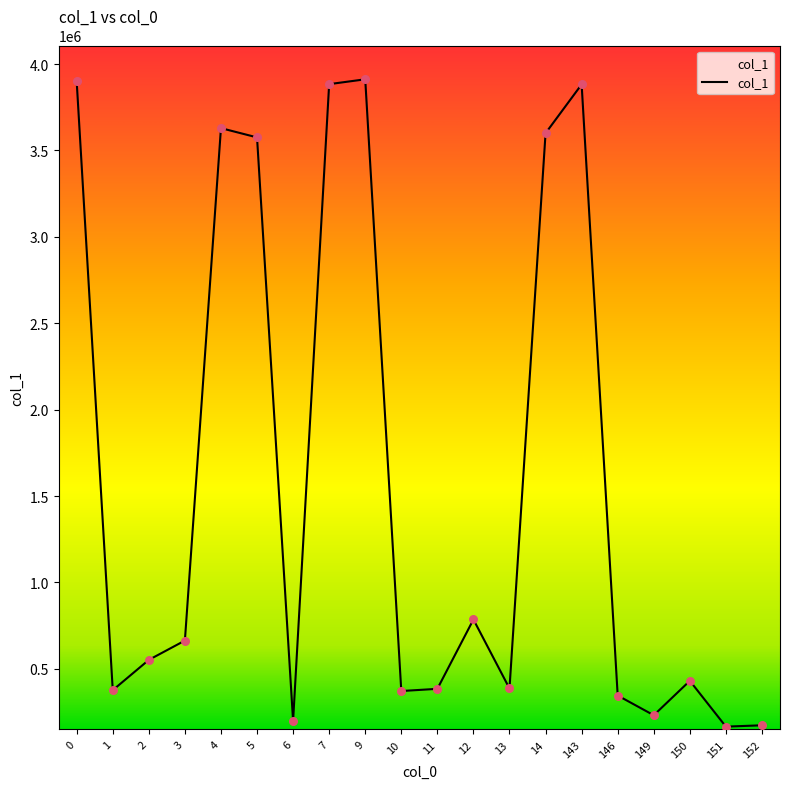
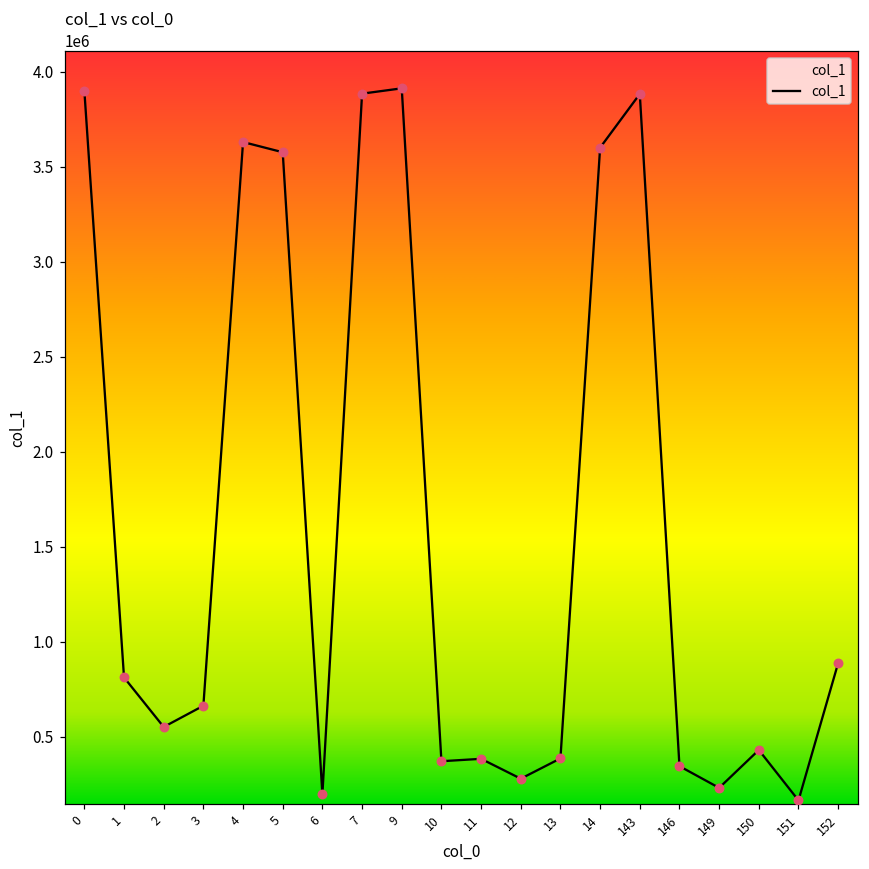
  {
    "0": 3900000,
-   "1": 380000,
+   "1": 810000,
    "2": 550000,
    "3": 660000,
    "4": 3630000,
    "5": 3580000,
    "6": 200000,
    "7": 3880000,
    "9": 3910000,
    "10": 370000,
    "11": 380000,
-   "12": 790000,
+   "12": 280000,
    "13": 390000,
    "14": 3600000,
    "143": 3880000,
    "146": 350000,
    "149": 230000,
    "150": 430000,
    "151": 170000,
-   "152": 170000
+   "152": 890000
  }
